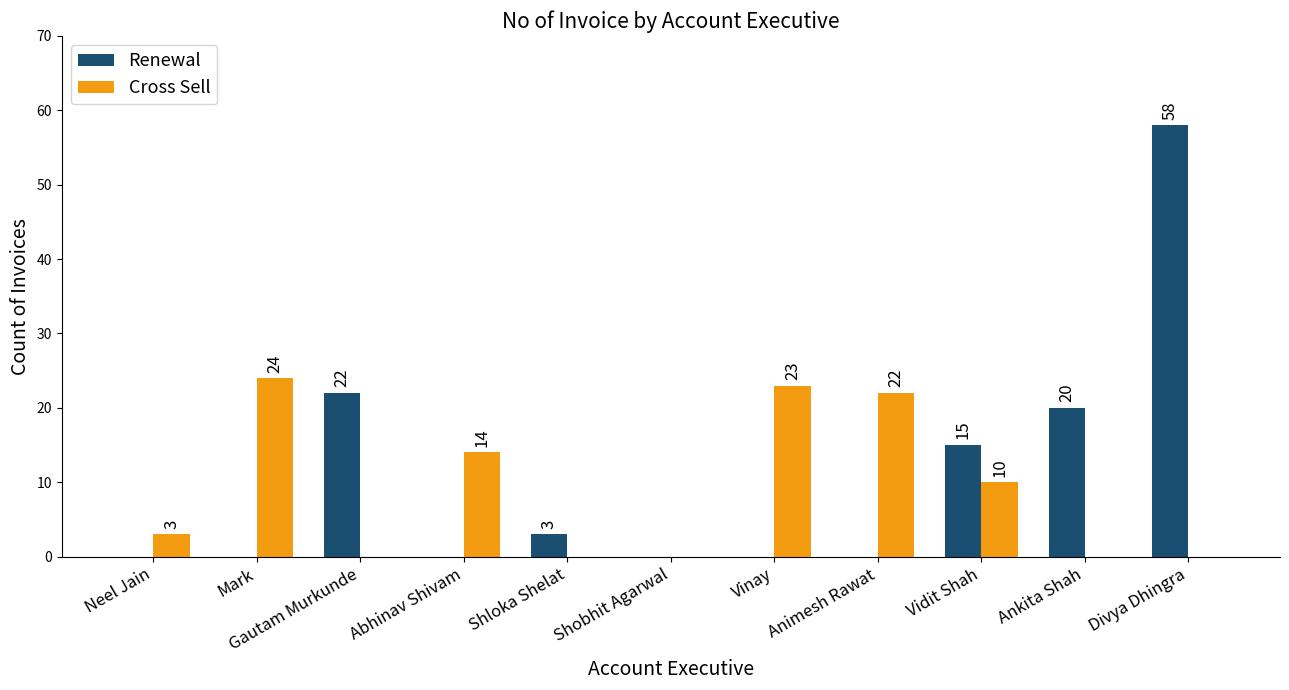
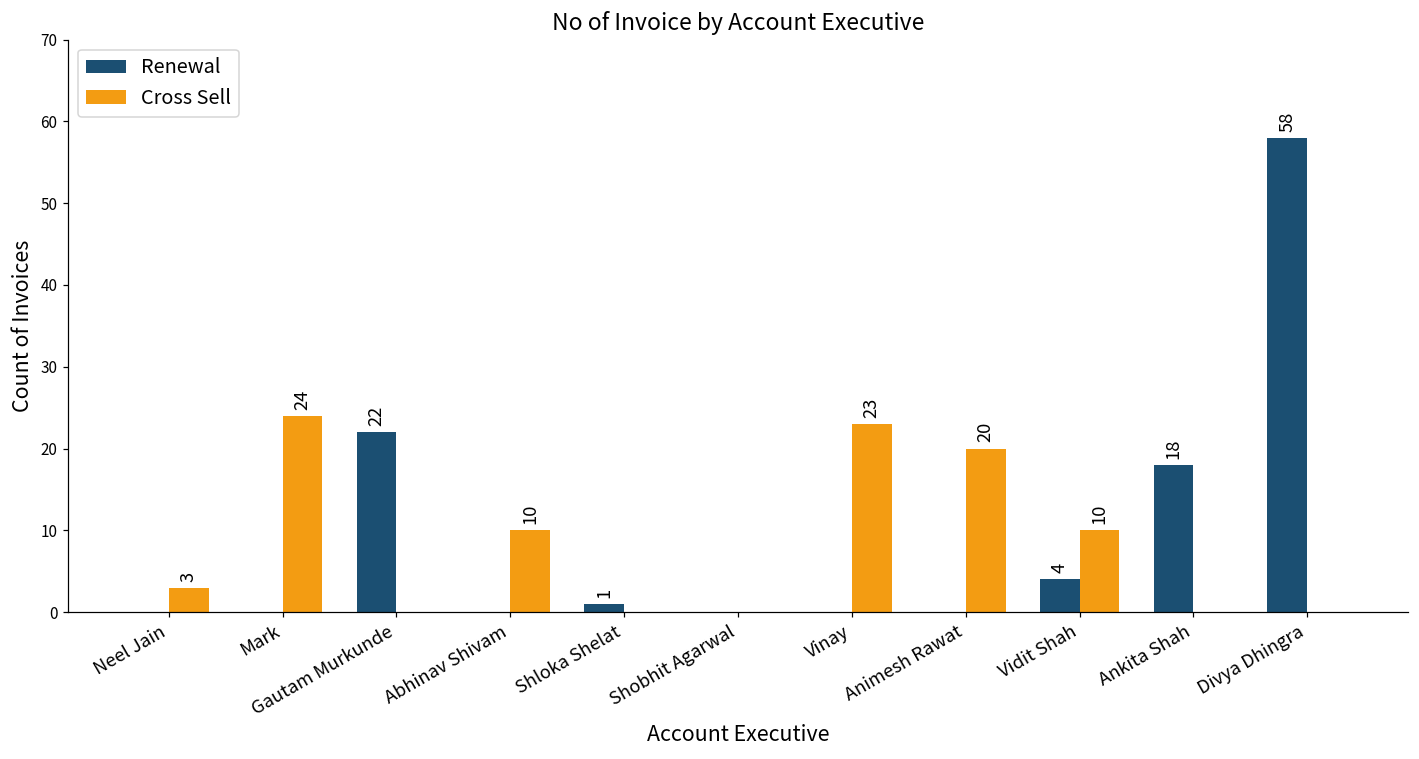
  {
    "Renewal": {
      "Gautam Murkunde": 22,
-     "Shloka Shelat": 3,
-     "Vidit Shah": 15,
-     "Ankita Shah": 20,
+     "Shloka Shelat": 1,
+     "Vidit Shah": 4,
+     "Ankita Shah": 18,
      "Divya Dhingra": 58
    },
    "Cross Sell": {
      "Neel Jain": 3,
      "Mark": 24,
-     "Abhinav Shivam": 14,
+     "Abhinav Shivam": 10,
      "Vinay": 23,
-     "Animesh Rawat": 22,
+     "Animesh Rawat": 20,
      "Vidit Shah": 10
    }
  }
